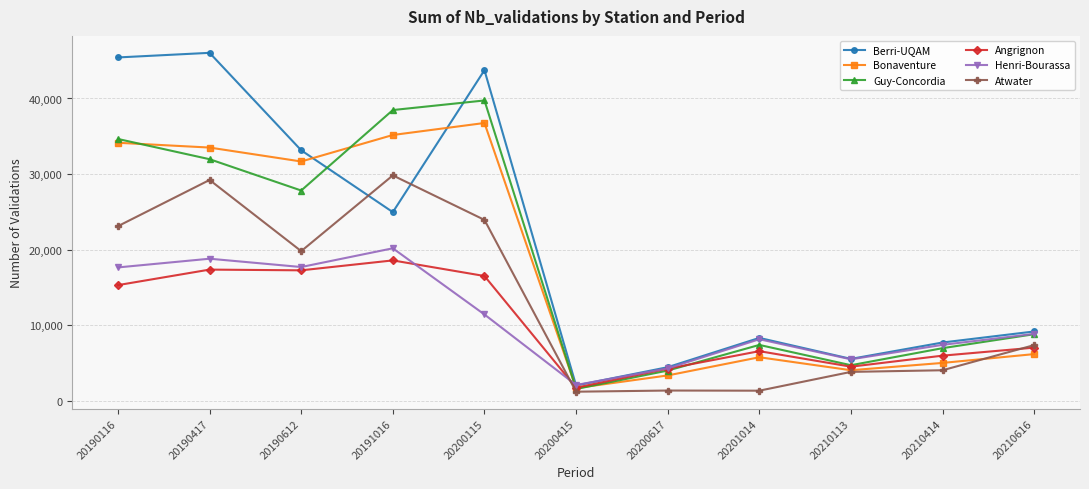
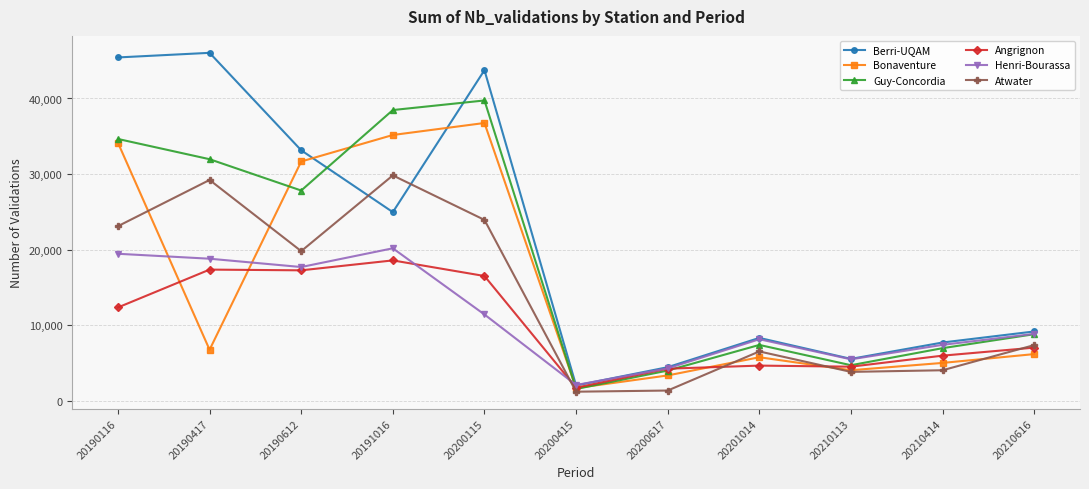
  {
    "Berri-UQAM": {
      "20190116": "45,000",
      "20190417": "46,000",
      "20190612": "33,000",
      "20191016": "25,000",
      "20200115": "44,000"
    },
    "Bonaventure": {
      "20190116": "34,000",
-     "20190417": "34,000",
+     "20190417": "7,000",
      "20190612": "32,000",
      "20191016": "35,000",
      "20200115": "37,000",
      "20200617": "3,000",
      "20201014": "6,000",
      "20210414": "5,000",
      "20210616": "6,000"
    },
    "Guy-Concordia": {
      "20190116": "35,000",
      "20190417": "32,000",
      "20190612": "28,000",
      "20191016": "38,000",
      "20200115": "40,000",
      "20201014": "7,000",
      "20210414": "7,000"
    },
    "Angrignon": {
-     "20190116": "15,000",
+     "20190116": "12,000",
      "20190417": "17,000",
      "20190612": "17,000",
      "20191016": "19,000",
      "20200115": "17,000",
-     "20201014": "7,000",
+     "20201014": "5,000",
      "20210414": "6,000"
    },
    "Henri-Bourassa": {
-     "20190116": "18,000",
+     "20190116": "19,000",
      "20190417": "19,000",
      "20190612": "18,000",
      "20191016": "20,000",
      "20200115": "11,000"
    },
    "Atwater": {
      "20190116": "23,000",
      "20190417": "29,000",
      "20190612": "20,000",
      "20191016": "30,000",
      "20200115": "24,000",
      "20200415": "1,000",
      "20200617": "1,000",
-     "20201014": "1,000",
+     "20201014": "7,000",
      "20210414": "4,000"
    }
  }
